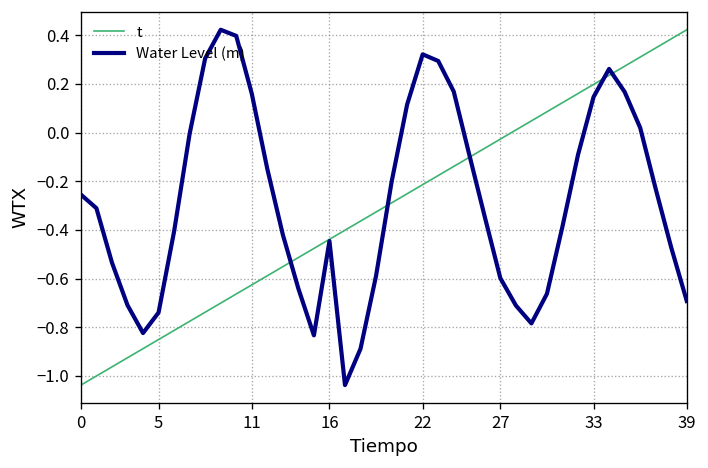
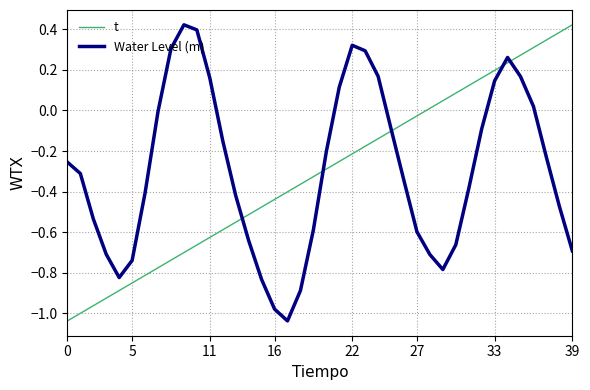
  {
    "t": {
      "0": -1.04,
      "39": 0.42
    },
    "Water Level (m)": {
      "0": -0.25,
      "5": -0.74,
      "11": 0.16,
-     "16": -0.45,
+     "16": -0.98,
      "22": 0.32,
      "27": -0.60,
      "33": 0.15,
      "39": -0.69
    }
  }
